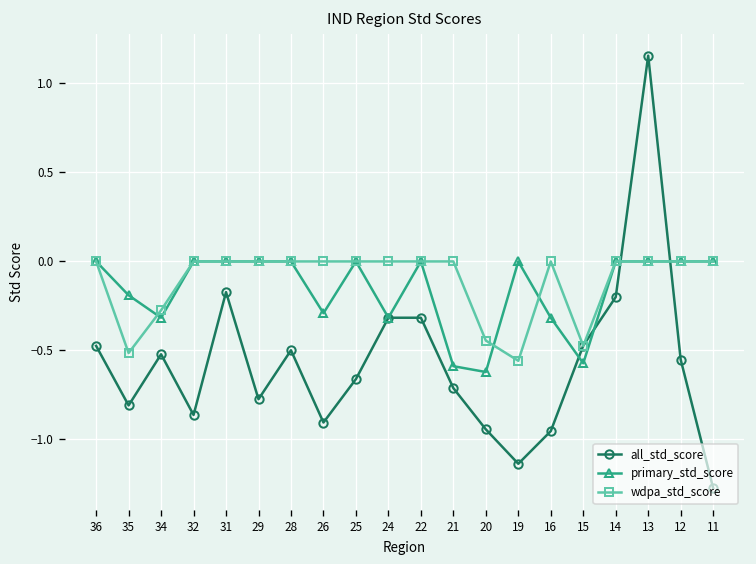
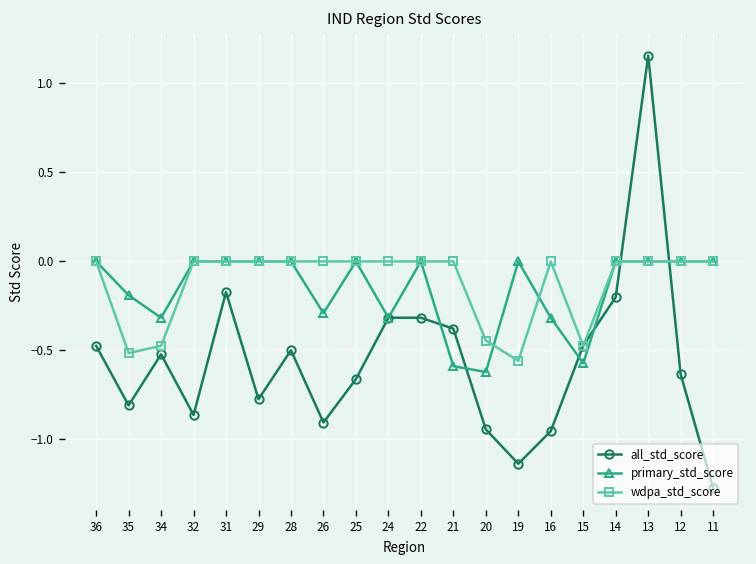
  {
    "all_std_score": {
      "36": -0.47,
      "35": -0.81,
      "34": -0.52,
      "32": -0.86,
      "31": -0.17,
      "29": -0.77,
      "28": -0.50,
      "26": -0.90,
      "25": -0.66,
      "22": -0.32,
-     "21": -0.71,
+     "21": -0.38,
      "20": -0.94,
      "19": -1.14,
      "16": -0.95,
      "14": -0.20,
      "13": 1.16,
-     "12": -0.55
+     "12": -0.63
    },
    "primary_std_score": {
      "35": -0.19,
      "34": -0.32,
      "26": -0.29,
      "21": -0.59,
      "20": -0.62,
      "19": 0.00,
      "16": -0.32,
      "15": -0.57
    },
    "wdpa_std_score": {
      "35": -0.51,
-     "34": -0.27,
+     "34": -0.47,
      "26": 0.00,
      "24": 0.00,
      "21": 0.00,
      "20": -0.44,
      "19": -0.56,
      "16": 0.00
    }
  }
